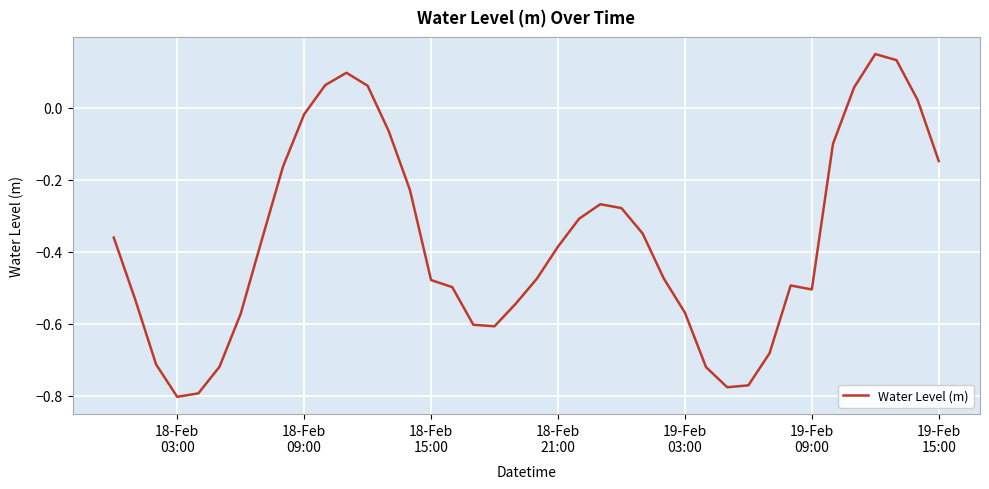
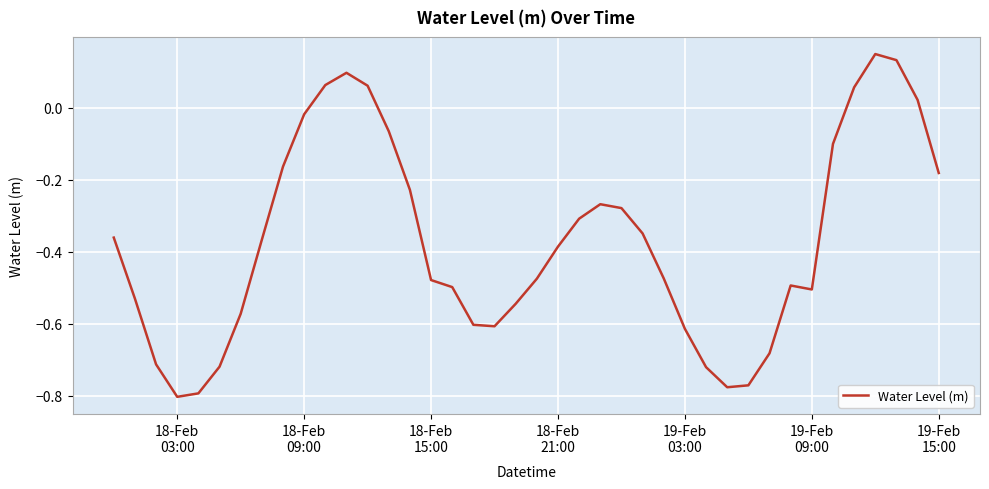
  {
    "18-Feb 03:00": -0.80,
    "18-Feb 09:00": -0.02,
    "18-Feb 15:00": -0.48,
    "18-Feb 21:00": -0.39,
-   "19-Feb 03:00": -0.57,
+   "19-Feb 03:00": -0.61,
    "19-Feb 09:00": -0.50,
-   "19-Feb 15:00": -0.15
+   "19-Feb 15:00": -0.18
  }
